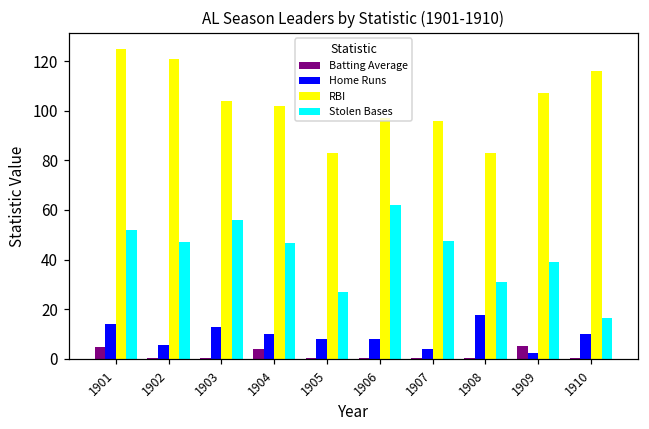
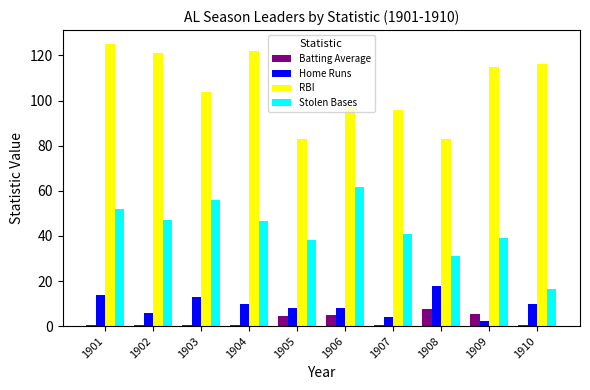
  {
    "Batting Average": {
-     "1901": 5,
-     "1904": 4,
-     "1905": 0,
-     "1906": 0,
-     "1908": 0,
+     "1901": 0,
+     "1904": 0,
+     "1905": 4,
+     "1906": 5,
+     "1908": 8,
      "1909": 5
    },
    "Home Runs": {
      "1901": 14,
      "1902": 6,
      "1903": 13,
      "1904": 10,
      "1905": 8,
      "1906": 8,
      "1907": 4,
      "1908": 18,
      "1909": 3,
      "1910": 10
    },
    "RBI": {
      "1901": 125,
      "1902": 121,
      "1903": 104,
-     "1904": 102,
+     "1904": 122,
      "1905": 83,
      "1907": 96,
      "1908": 83,
-     "1909": 107,
+     "1909": 115,
      "1910": 116
    },
    "Stolen Bases": {
      "1901": 52,
      "1902": 47,
      "1903": 56,
      "1904": 47,
-     "1905": 27,
+     "1905": 38,
      "1906": 62,
-     "1907": 47,
+     "1907": 41,
      "1908": 31,
      "1909": 39,
      "1910": 16
    }
  }
